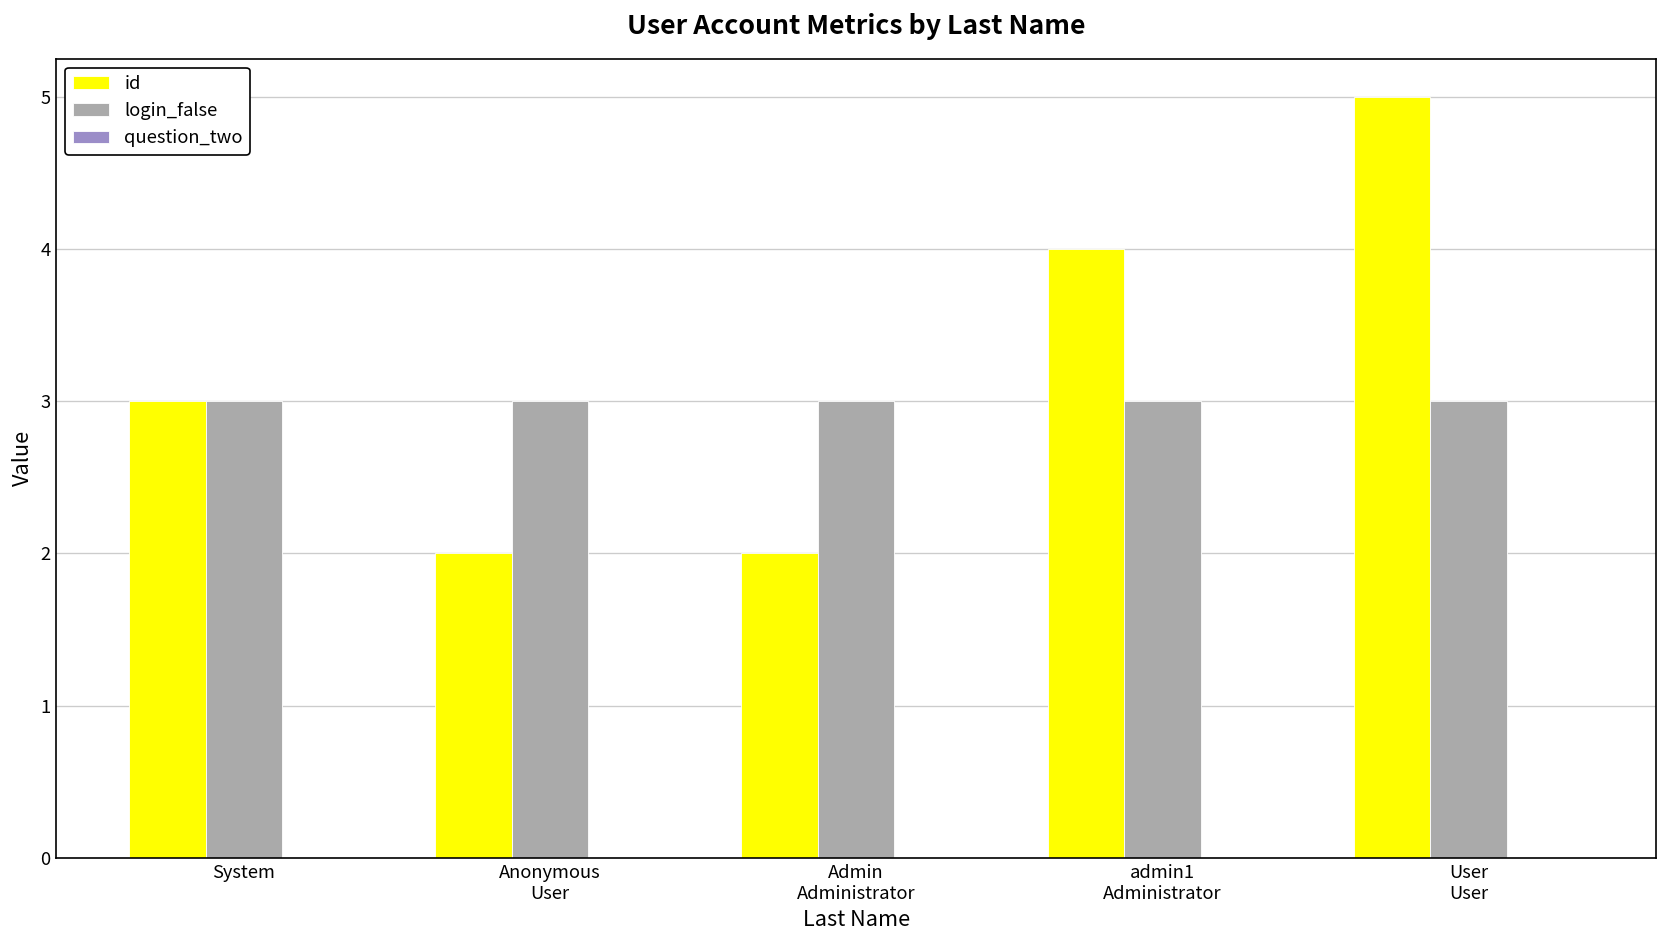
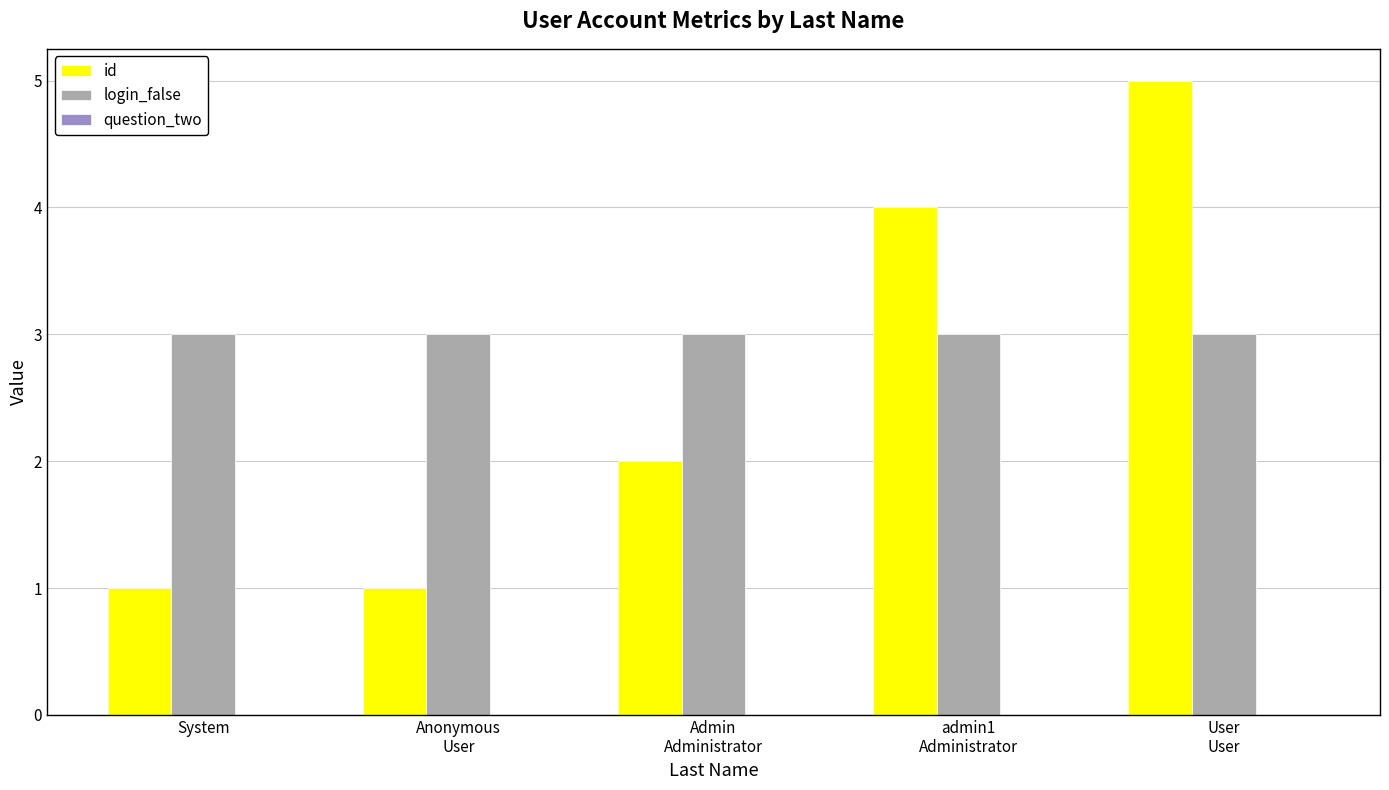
  {
    "id": {
-     "System": 3,
-     "Anonymous User": 2,
+     "System": 1,
+     "Anonymous User": 1,
      "Admin Administrator": 2,
      "admin1 Administrator": 4,
      "User User": 5
    }
  }
